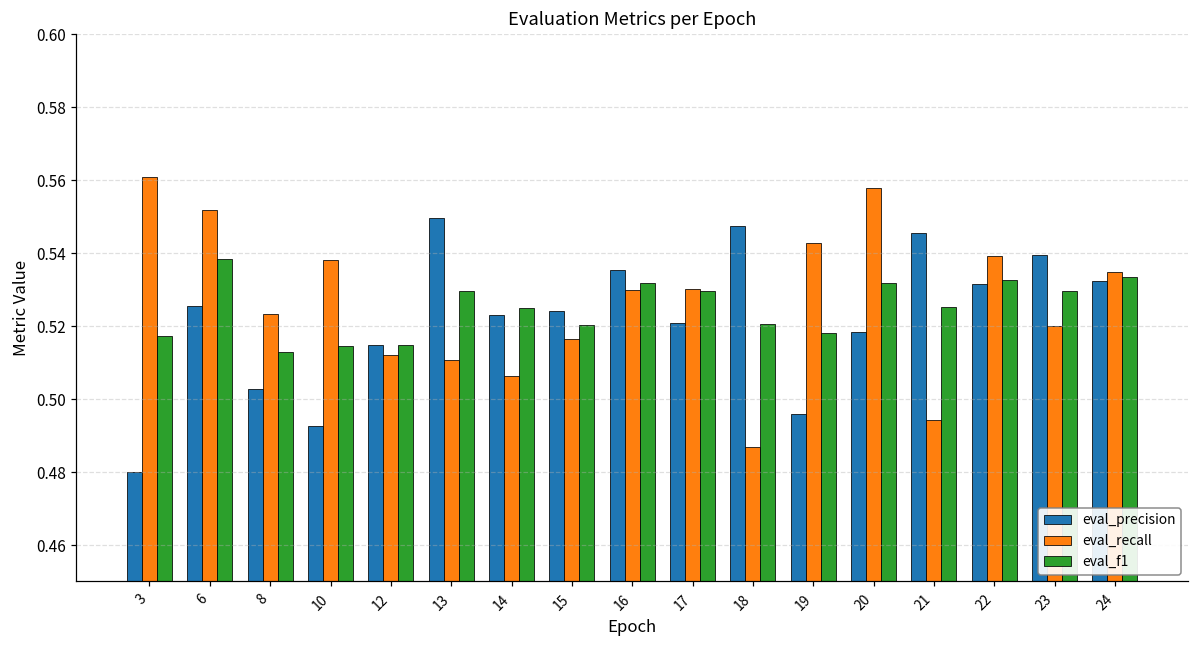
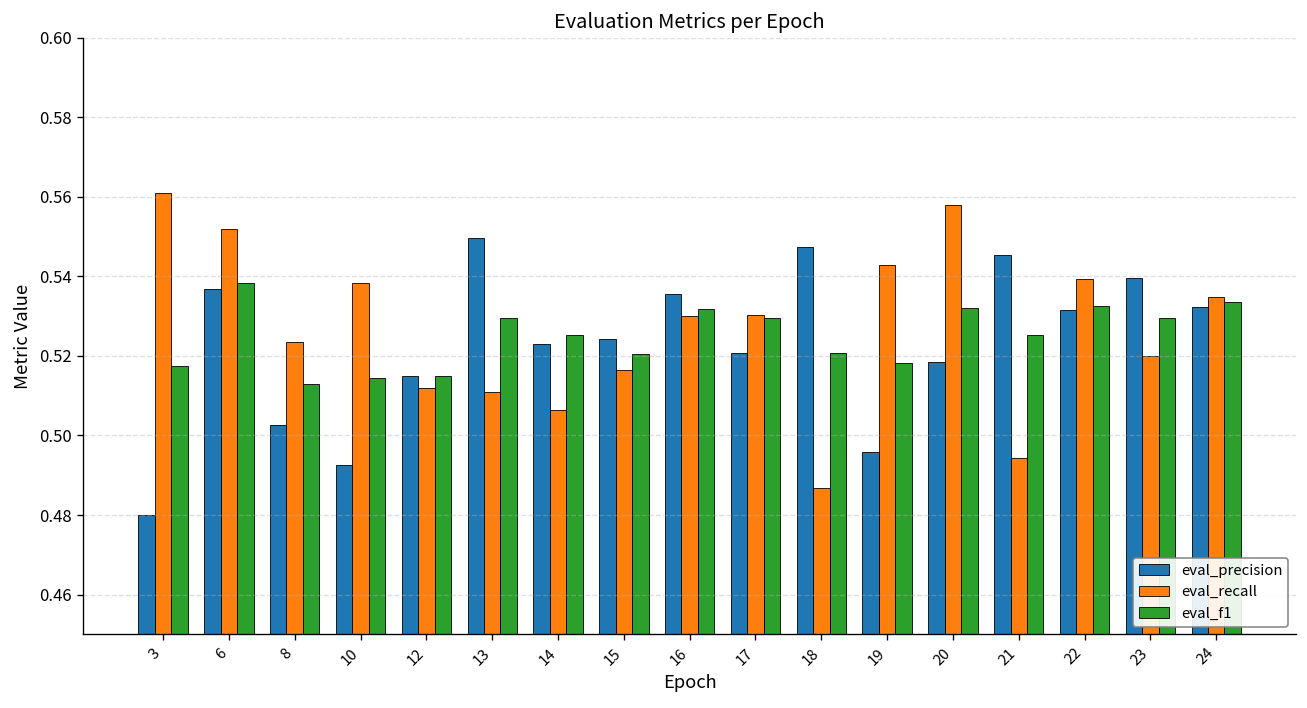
  {
    "eval_precision": {
      "3": 0.480,
-     "6": 0.526,
+     "6": 0.537,
      "8": 0.503,
      "10": 0.493,
      "12": 0.515,
      "13": 0.550,
      "14": 0.523,
      "15": 0.524,
      "16": 0.535,
      "17": 0.521,
      "18": 0.547,
      "19": 0.496,
      "20": 0.518,
      "21": 0.545,
      "22": 0.532,
      "23": 0.540,
      "24": 0.532
    },
    "eval_recall": {
      "3": 0.561,
      "6": 0.552,
      "8": 0.523,
      "10": 0.538,
      "12": 0.512,
      "13": 0.511,
      "14": 0.506,
      "15": 0.517,
      "16": 0.530,
      "17": 0.530,
      "18": 0.487,
      "19": 0.543,
      "20": 0.558,
      "21": 0.494,
      "22": 0.539,
      "23": 0.520,
      "24": 0.535
    },
    "eval_f1": {
      "3": 0.517,
      "6": 0.538,
      "8": 0.513,
      "10": 0.514,
      "12": 0.515,
      "13": 0.530,
      "14": 0.525,
      "15": 0.520,
      "16": 0.532,
      "17": 0.530,
      "18": 0.521,
      "19": 0.518,
      "20": 0.532,
      "21": 0.525,
      "22": 0.533,
      "23": 0.530,
      "24": 0.534
    }
  }
